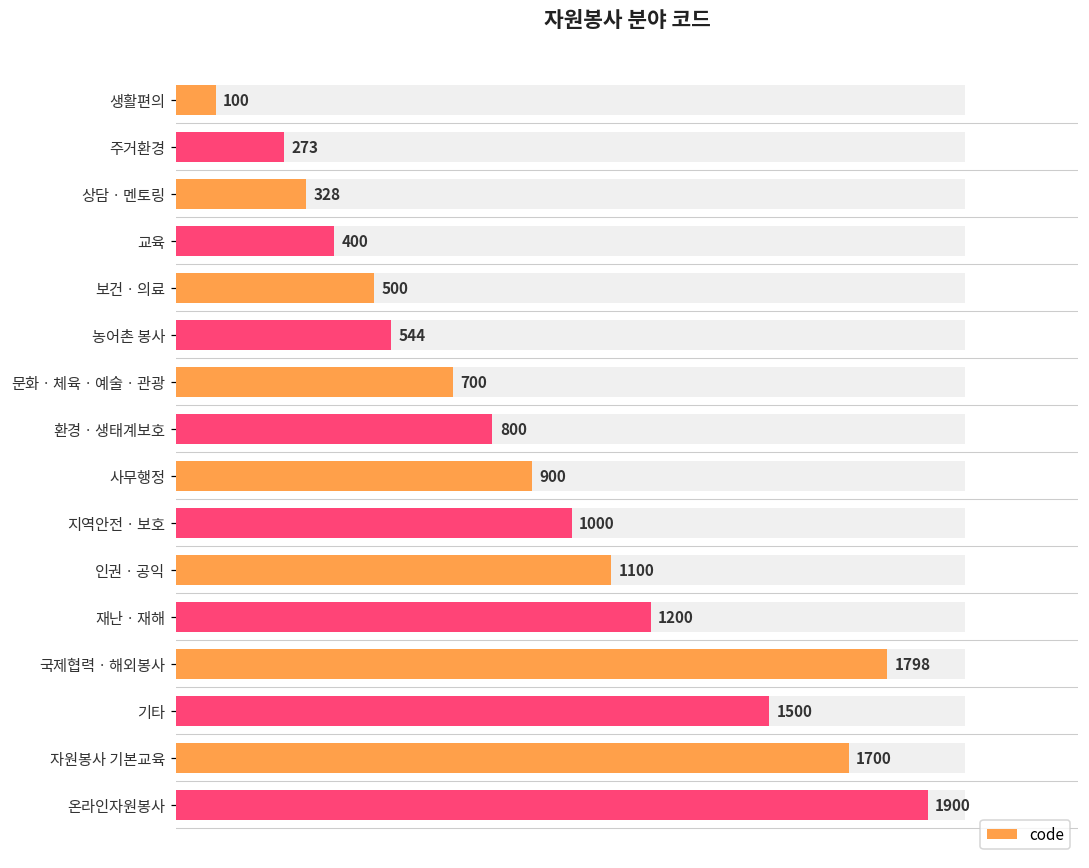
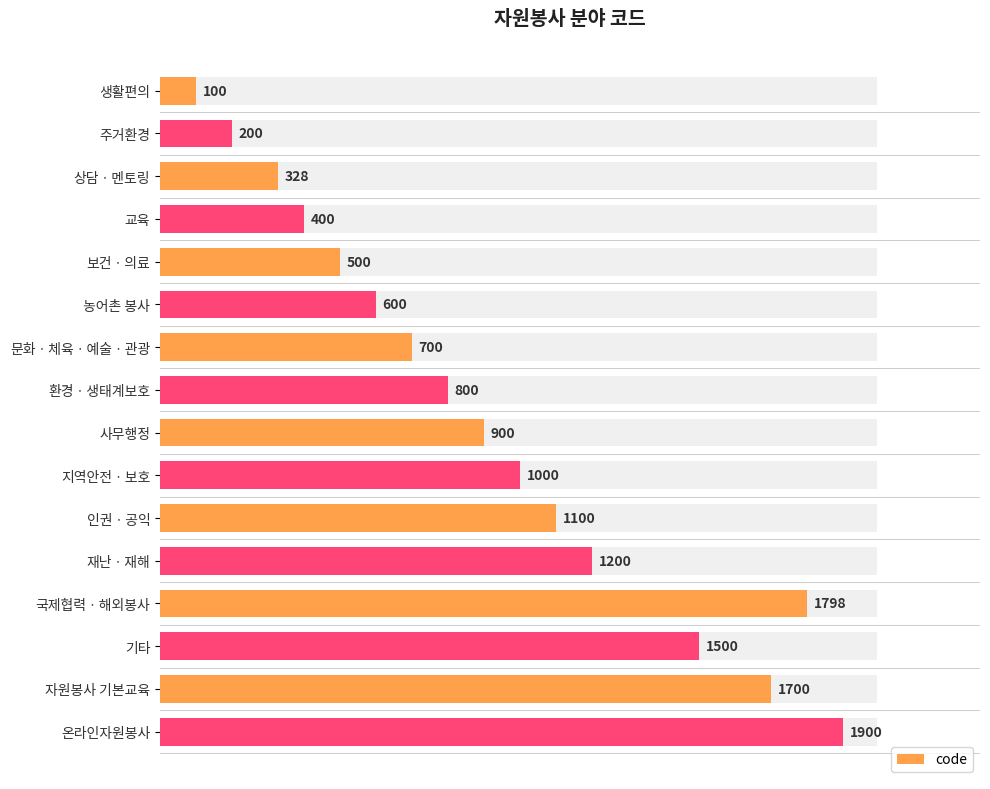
  {
    "code": {
-     "주거환경": 273,
-     "농어촌 봉사": 544
+     "주거환경": 200,
+     "농어촌 봉사": 600
    }
  }
